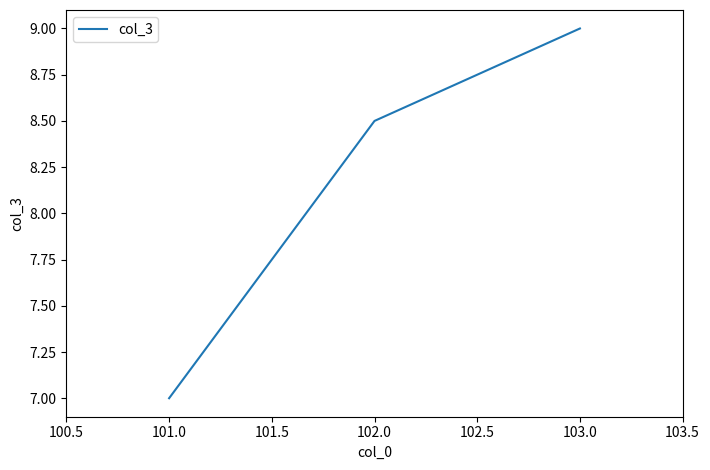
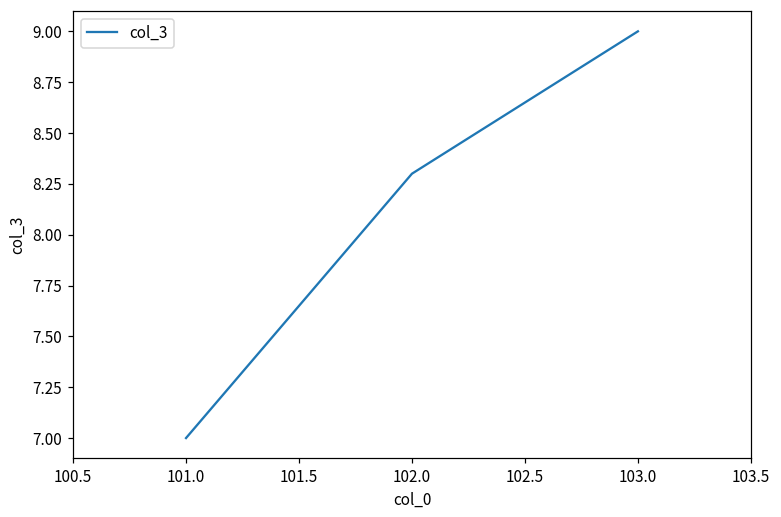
  {
    "101.0": 7.0,
-   "102.0": 8.5,
+   "102.0": 8.3,
    "103.0": 9.0
  }
